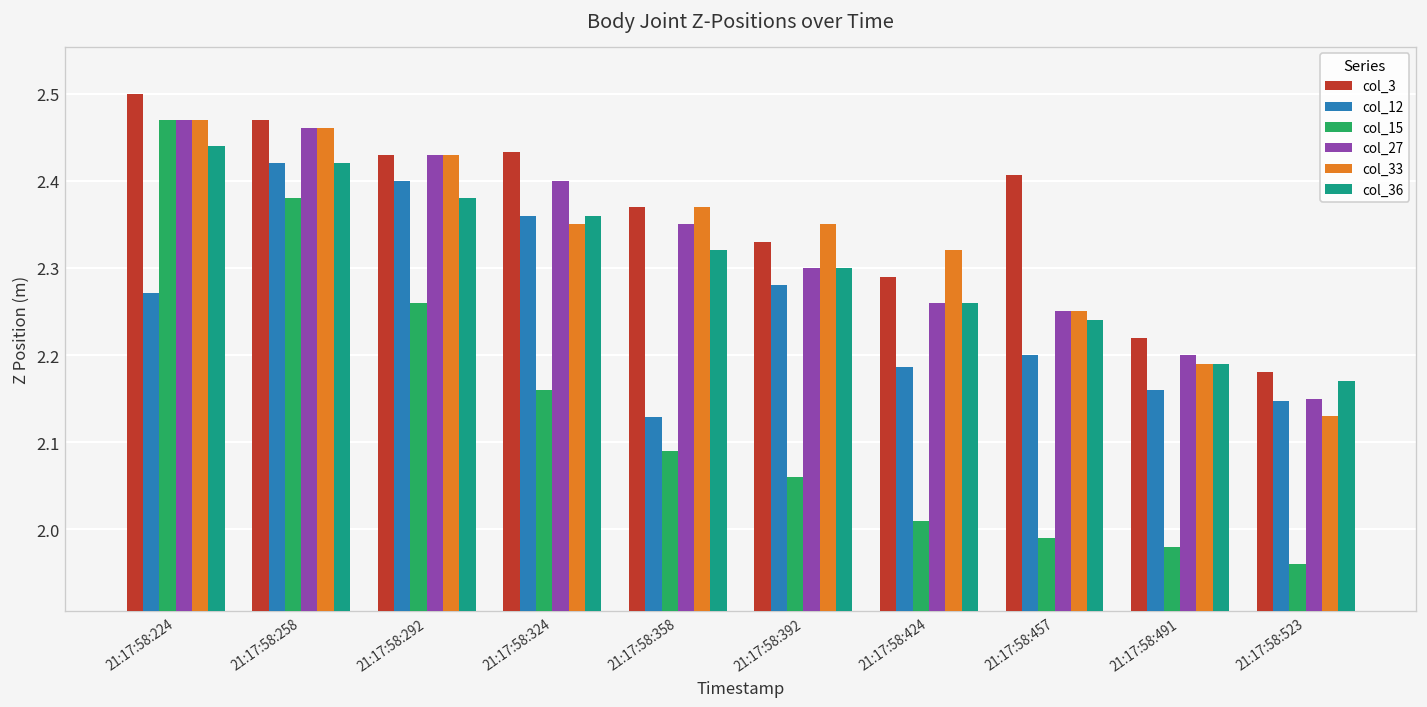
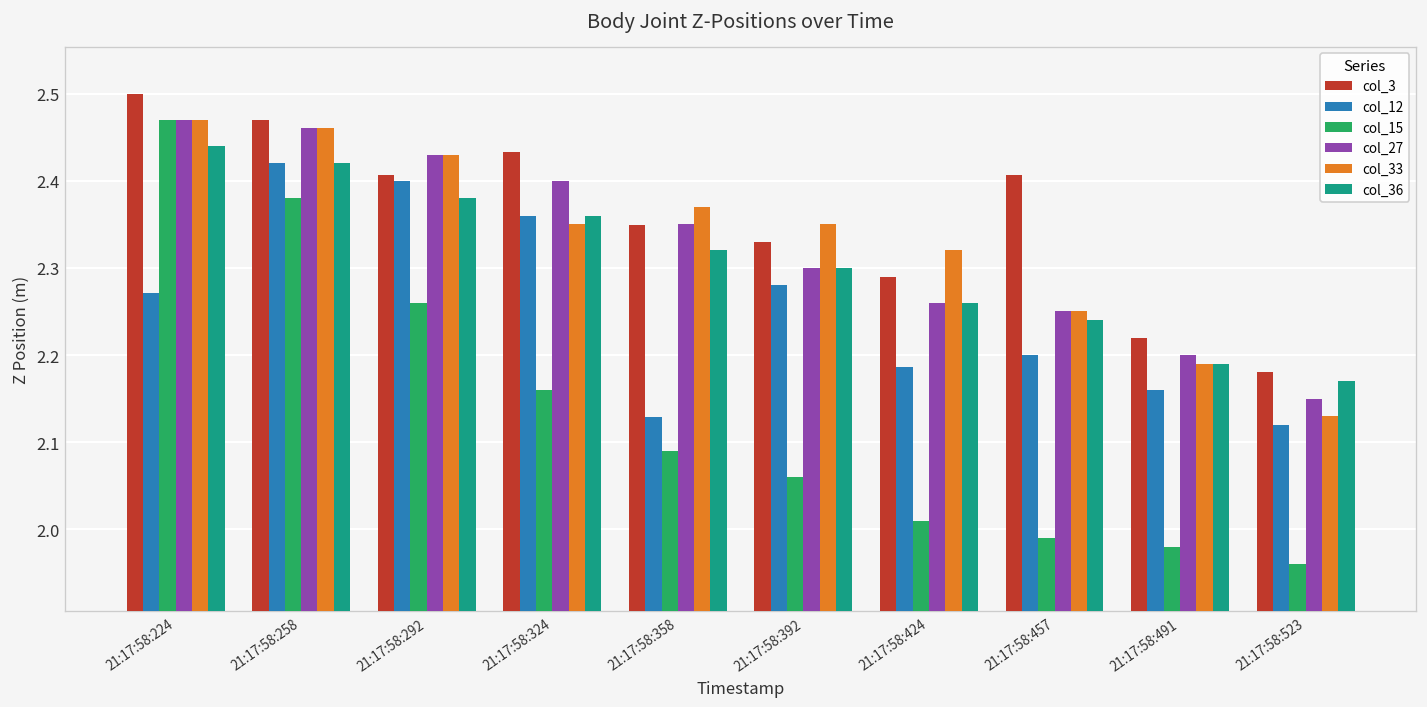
  {
    "col_3": {
      "21:17:58:224": 2.50,
      "21:17:58:258": 2.47,
-     "21:17:58:292": 2.43,
+     "21:17:58:292": 2.41,
      "21:17:58:324": 2.43,
-     "21:17:58:358": 2.37,
+     "21:17:58:358": 2.35,
      "21:17:58:392": 2.33,
      "21:17:58:424": 2.29,
      "21:17:58:457": 2.41,
      "21:17:58:491": 2.22,
      "21:17:58:523": 2.18
    },
    "col_12": {
      "21:17:58:224": 2.27,
      "21:17:58:258": 2.42,
      "21:17:58:292": 2.40,
      "21:17:58:324": 2.36,
      "21:17:58:358": 2.13,
      "21:17:58:392": 2.28,
      "21:17:58:424": 2.19,
      "21:17:58:457": 2.20,
      "21:17:58:491": 2.16,
-     "21:17:58:523": 2.15
+     "21:17:58:523": 2.12
    },
    "col_27": {
      "21:17:58:224": 2.47,
      "21:17:58:258": 2.46,
      "21:17:58:292": 2.43,
      "21:17:58:324": 2.40,
      "21:17:58:358": 2.35,
      "21:17:58:392": 2.30,
      "21:17:58:424": 2.26,
      "21:17:58:457": 2.25,
      "21:17:58:491": 2.20,
      "21:17:58:523": 2.15
    },
    "col_33": {
      "21:17:58:224": 2.47,
      "21:17:58:258": 2.46,
      "21:17:58:292": 2.43,
      "21:17:58:324": 2.35,
      "21:17:58:358": 2.37,
      "21:17:58:392": 2.35,
      "21:17:58:424": 2.32,
      "21:17:58:457": 2.25,
      "21:17:58:491": 2.19,
      "21:17:58:523": 2.13
    }
  }
